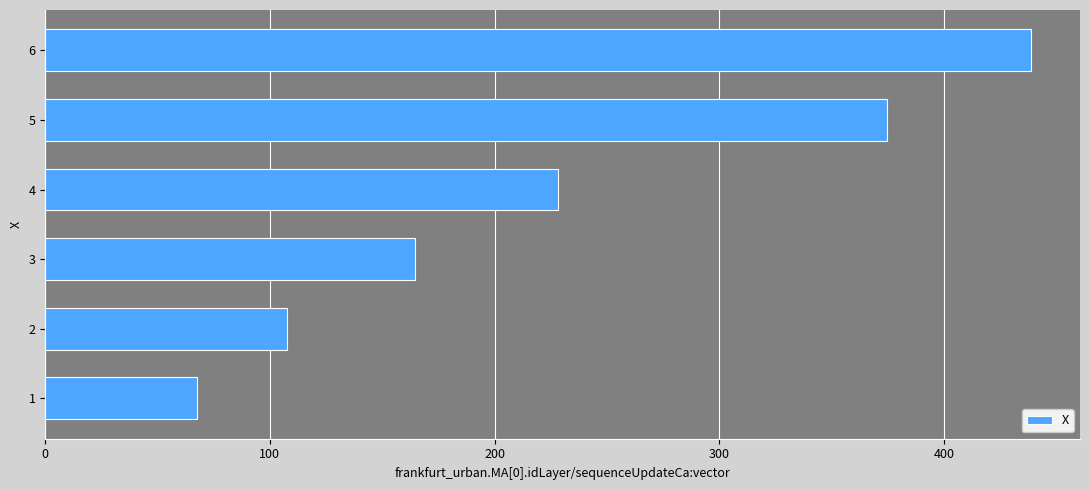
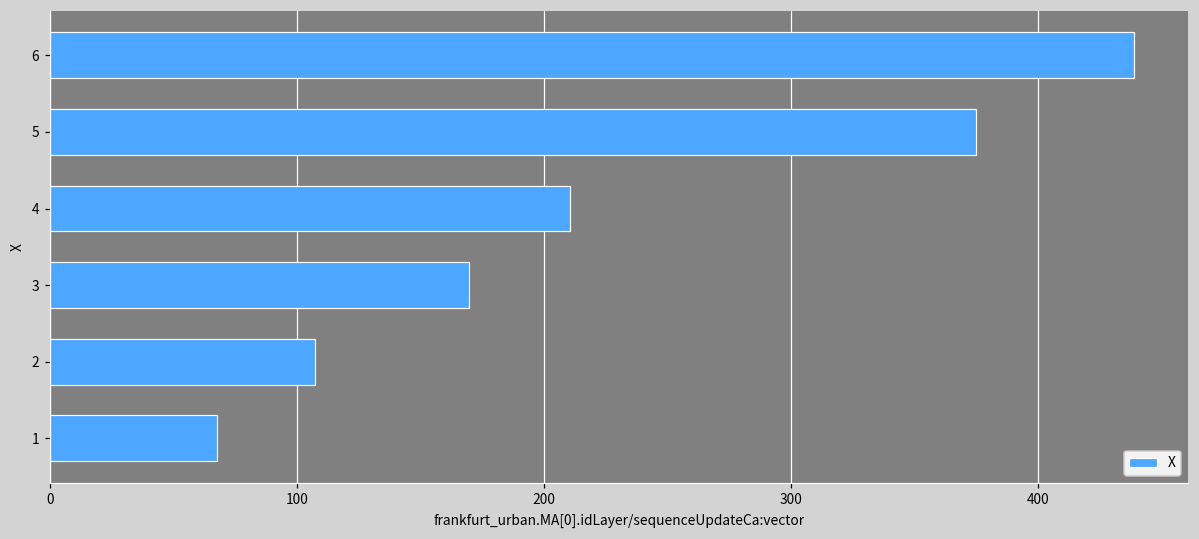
  {
    "6": 439,
    "5": 375,
-   "4": 228,
-   "3": 165,
+   "4": 210,
+   "3": 170,
    "2": 107,
    "1": 67
  }
